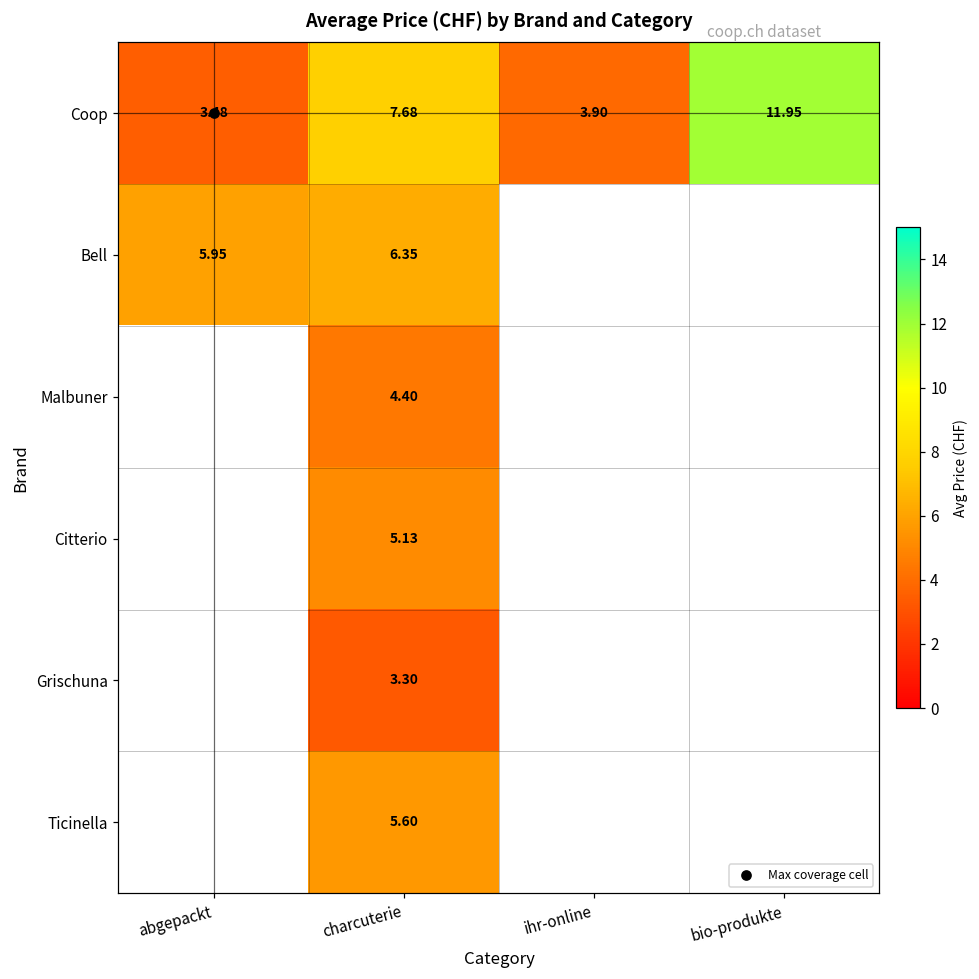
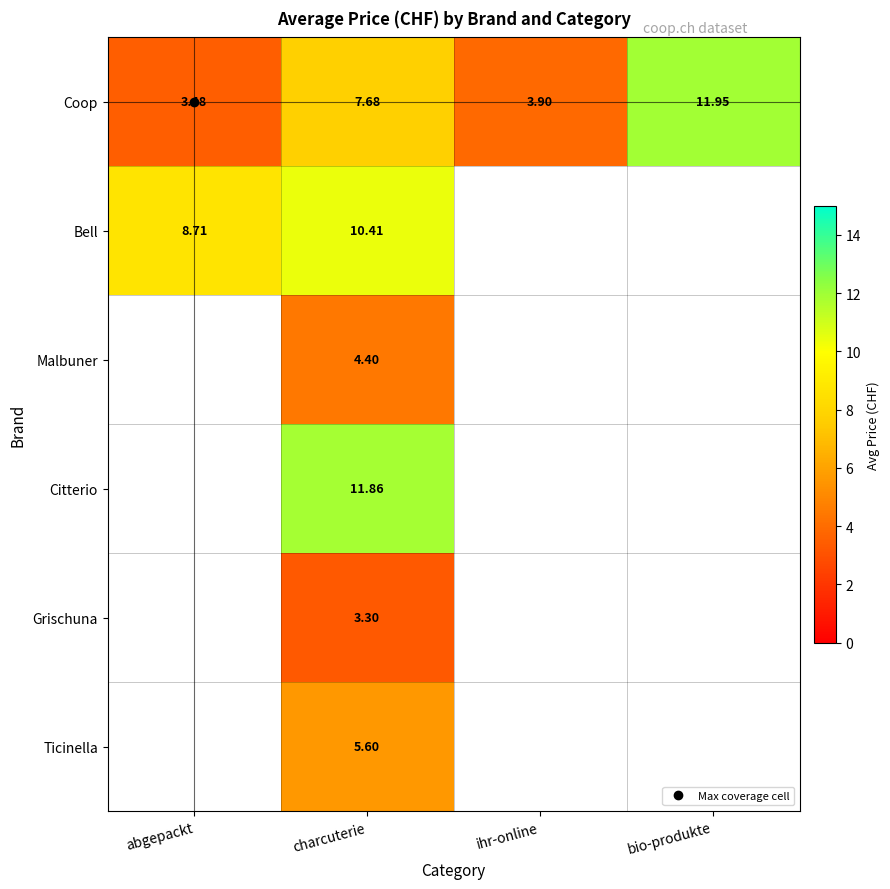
  {
    "Coop": {
      "charcuterie": 7.68,
      "ihr-online": 3.90,
      "bio-produkte": 11.95
    },
    "Bell": {
-     "abgepackt": 5.95,
-     "charcuterie": 6.35
+     "abgepackt": 8.71,
+     "charcuterie": 10.41
    },
    "Malbuner": {
      "charcuterie": 4.40
    },
    "Citterio": {
-     "charcuterie": 5.13
+     "charcuterie": 11.86
    },
    "Grischuna": {
      "charcuterie": 3.30
    },
    "Ticinella": {
      "charcuterie": 5.60
    }
  }
